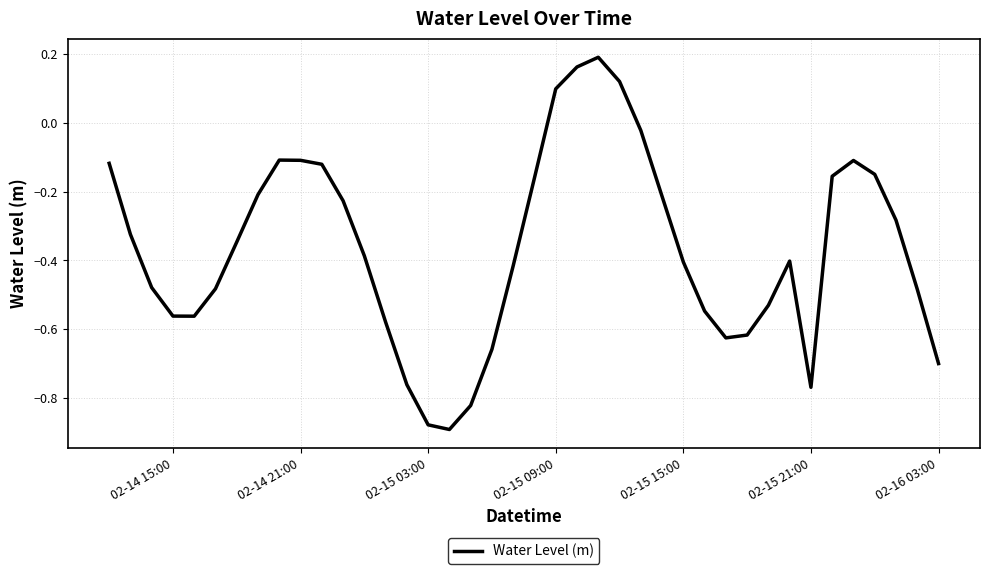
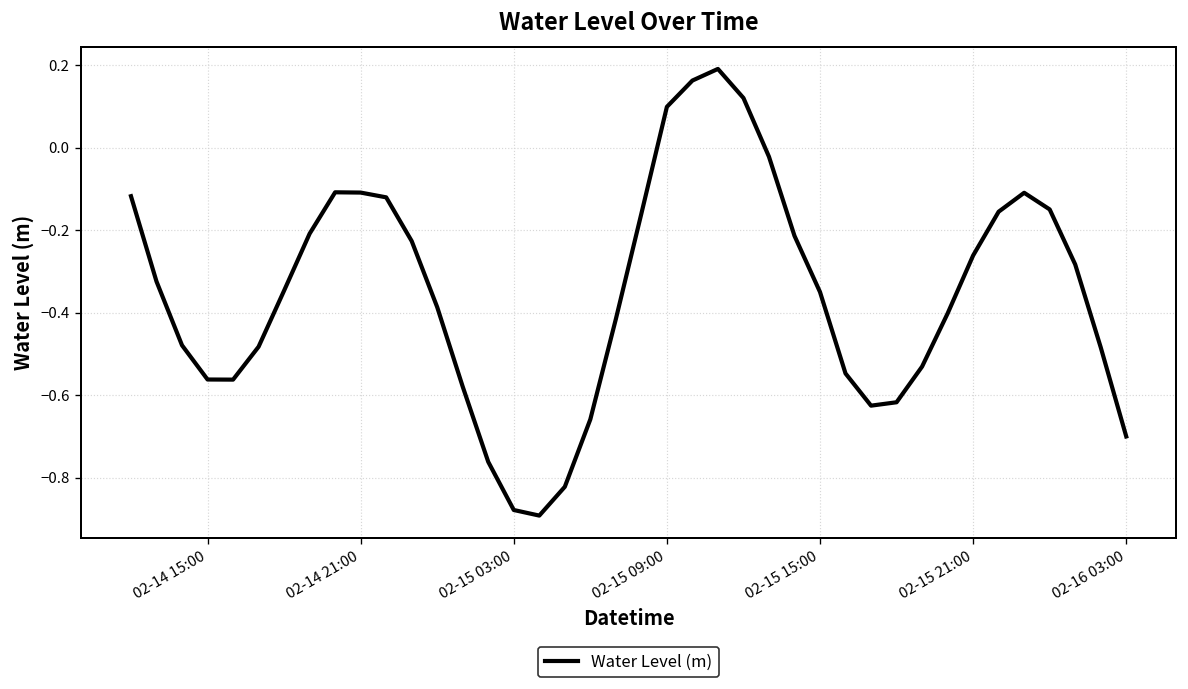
  {
    "02-14 15:00": -0.56,
    "02-14 21:00": -0.11,
    "02-15 03:00": -0.88,
    "02-15 09:00": 0.10,
-   "02-15 15:00": -0.40,
-   "02-15 21:00": -0.77,
+   "02-15 15:00": -0.35,
+   "02-15 21:00": -0.26,
    "02-16 03:00": -0.70
  }
